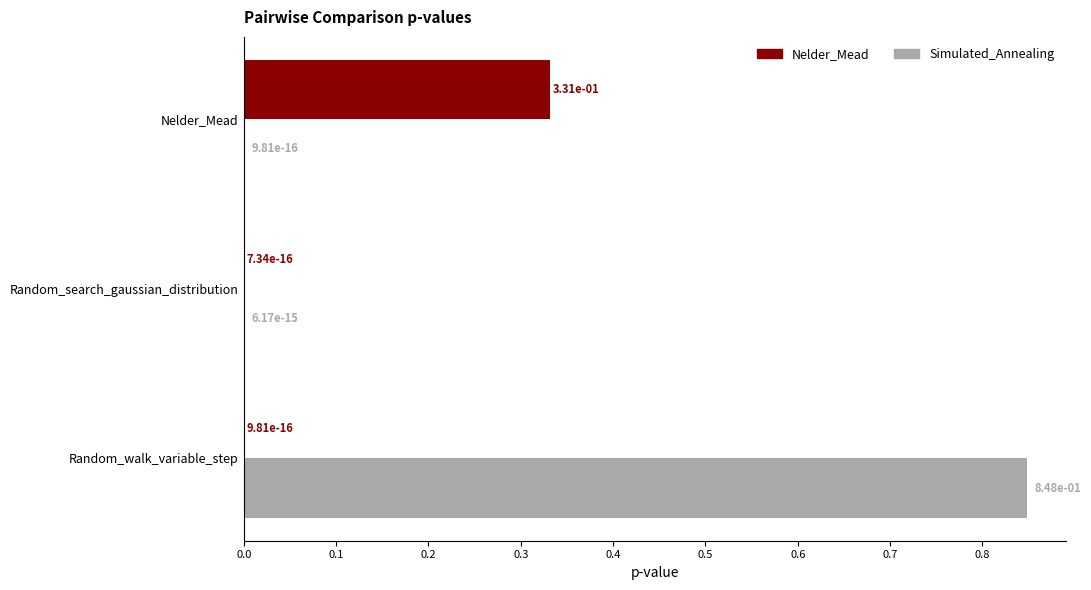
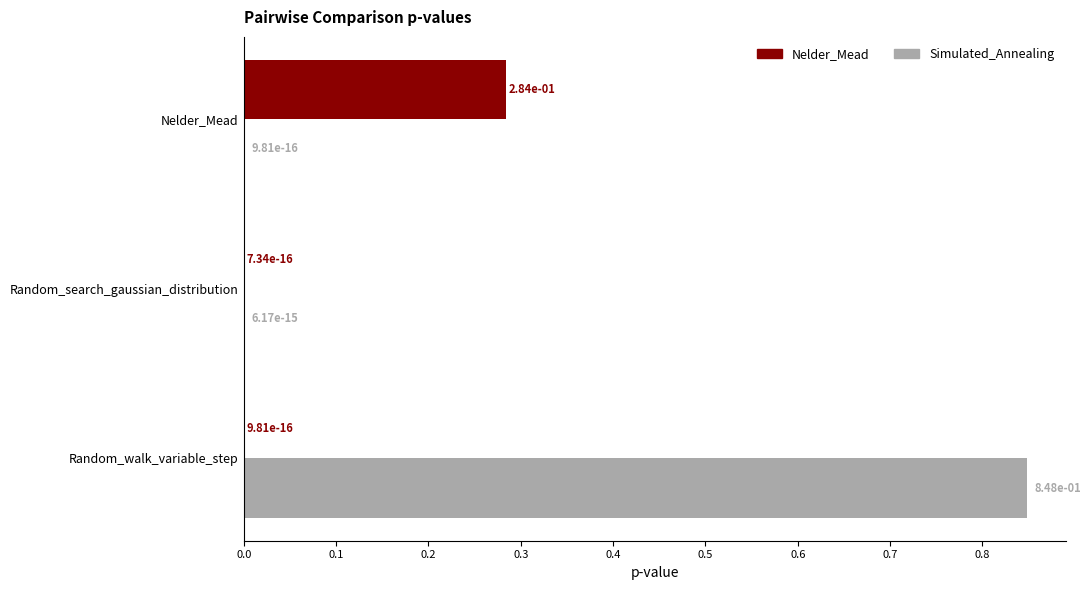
  {
    "Nelder_Mead": {
-     "Nelder_Mead": "3.31e-01",
+     "Nelder_Mead": "2.84e-01",
      "Random_search_gaussian_distribution": "7.34e-16",
      "Random_walk_variable_step": "9.81e-16"
    },
    "Simulated_Annealing": {
      "Nelder_Mead": "9.81e-16",
      "Random_search_gaussian_distribution": "6.17e-15",
      "Random_walk_variable_step": "8.48e-01"
    }
  }
